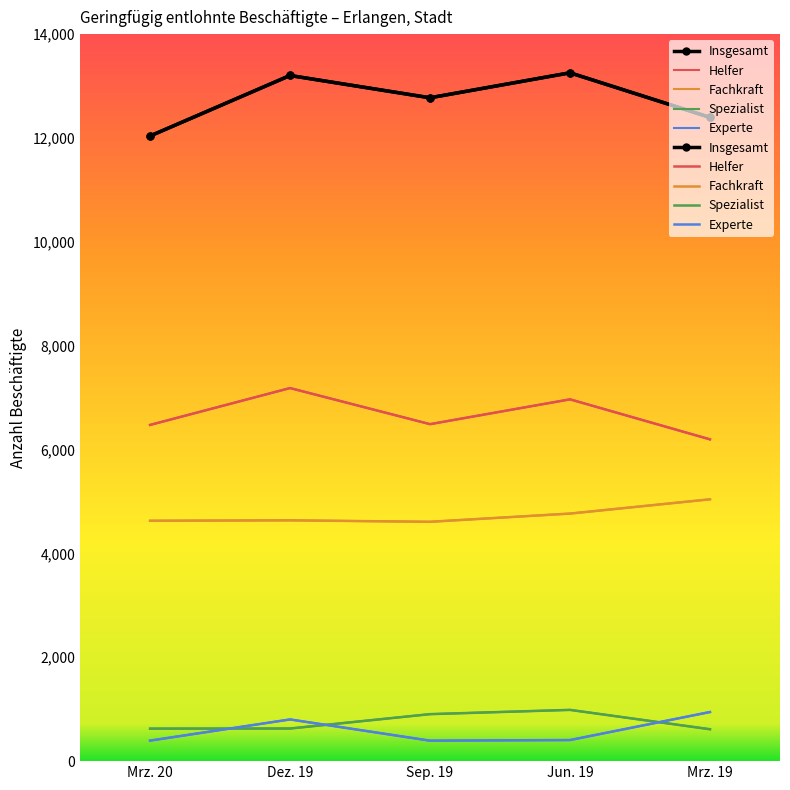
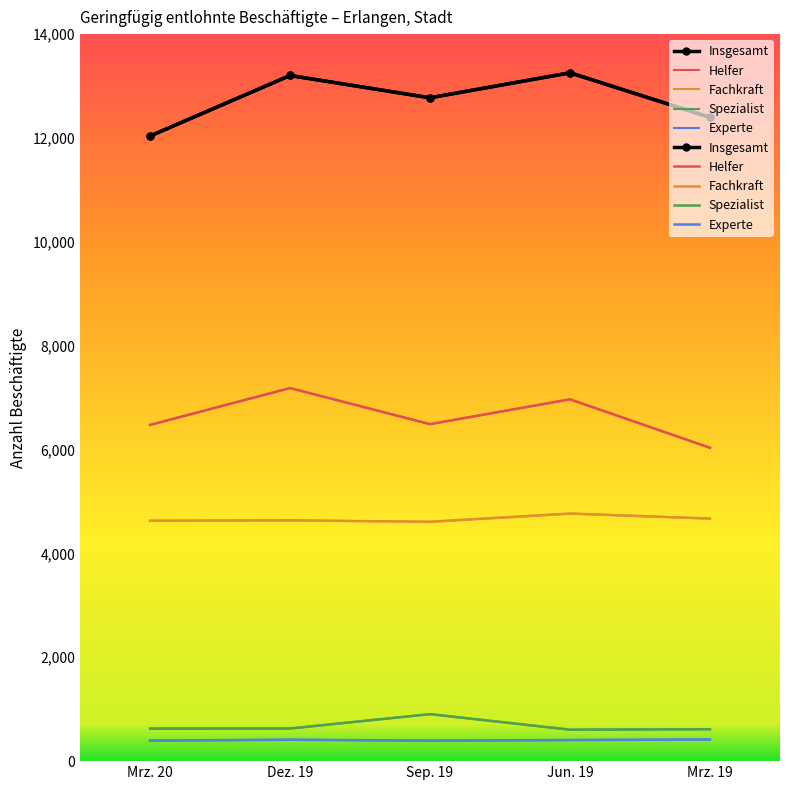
  {
    "Insgesamt": {
      "Mrz. 20": "12,000",
      "Dez. 19": "13,200",
      "Sep. 19": "12,800",
      "Jun. 19": "13,300"
    },
    "Helfer": {
      "Mrz. 20": "6,500",
      "Dez. 19": "7,200",
      "Sep. 19": "6,500",
      "Jun. 19": "7,000",
-     "Mrz. 19": "6,200"
+     "Mrz. 19": "6,000"
    },
    "Fachkraft": {
      "Mrz. 20": "4,600",
      "Dez. 19": "4,600",
      "Sep. 19": "4,600",
      "Jun. 19": "4,800",
-     "Mrz. 19": "5,000"
+     "Mrz. 19": "4,700"
    },
    "Spezialist": {
      "Mrz. 20": "600",
      "Dez. 19": "600",
      "Sep. 19": "900",
-     "Jun. 19": "1,000",
+     "Jun. 19": "600",
      "Mrz. 19": "600"
    },
    "Experte": {
      "Mrz. 20": "400",
-     "Dez. 19": "800",
+     "Dez. 19": "400",
      "Sep. 19": "400",
      "Jun. 19": "400",
-     "Mrz. 19": "900"
+     "Mrz. 19": "400"
    }
  }
